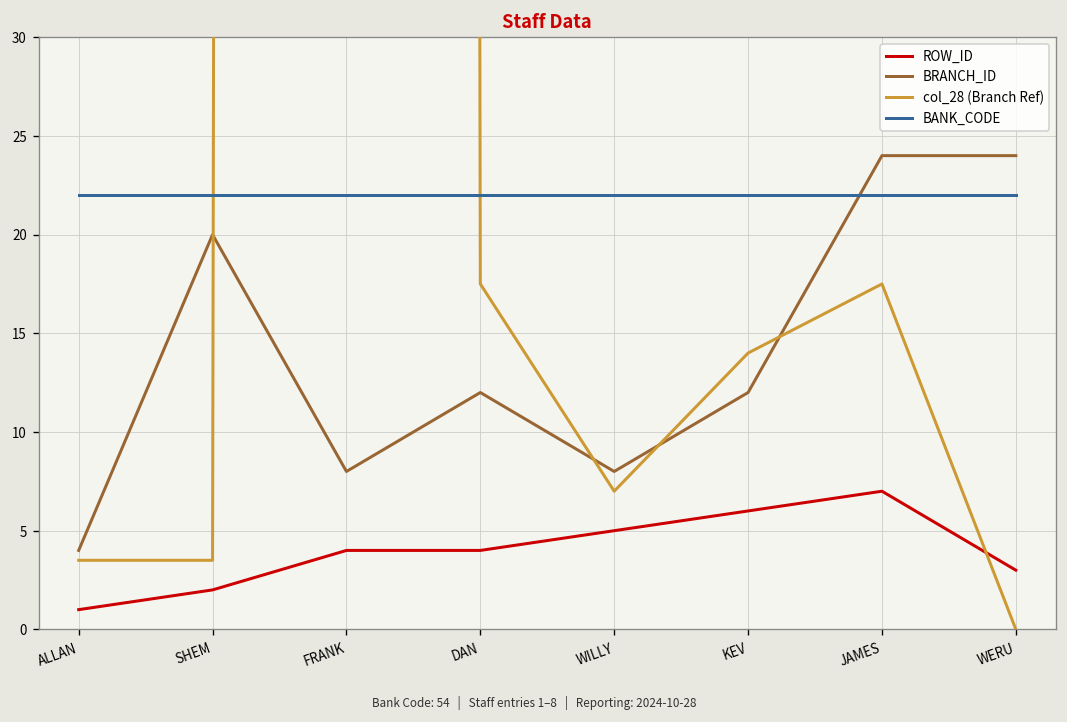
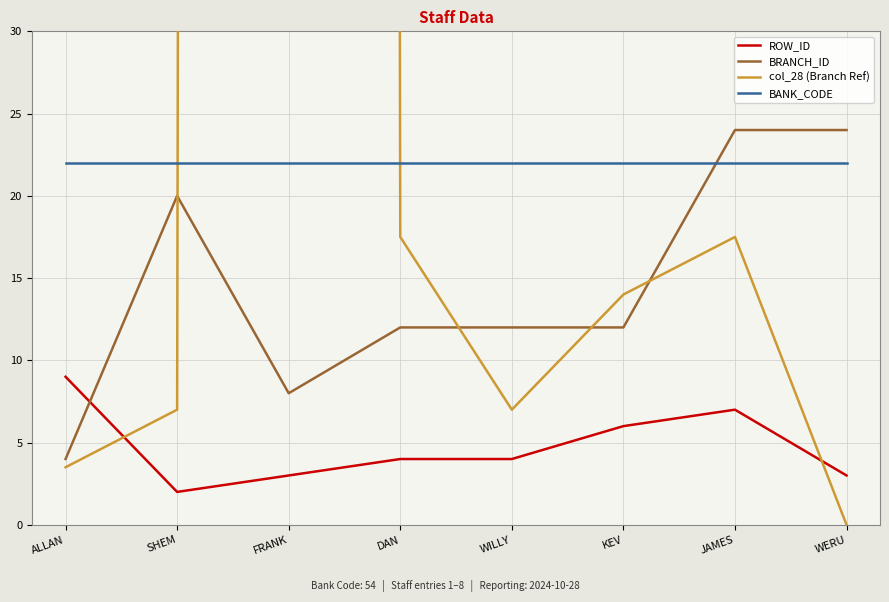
  {
    "ROW_ID": {
-     "ALLAN": 1,
+     "ALLAN": 9,
      "SHEM": 2,
-     "FRANK": 4,
+     "FRANK": 3,
      "DAN": 4,
-     "WILLY": 5,
+     "WILLY": 4,
      "KEV": 6,
      "JAMES": 7,
      "WERU": 3
    },
    "BRANCH_ID": {
      "ALLAN": 4.0,
      "SHEM": 20.0,
      "FRANK": 8.0,
      "DAN": 12.0,
-     "WILLY": 8.0,
+     "WILLY": 12.0,
      "KEV": 12.0,
      "JAMES": 24.0,
      "WERU": 24.0
    },
    "col_28 (Branch Ref)": {
      "ALLAN": 3.5,
-     "SHEM": 3.5,
+     "SHEM": 7.0,
      "DAN": 17.5,
      "WILLY": 7.0,
      "KEV": 14.0,
      "JAMES": 17.5,
      "WERU": 0.0
    },
    "BANK_CODE": {
      "ALLAN": 22.0,
      "SHEM": 22.0,
      "FRANK": 22.0,
      "DAN": 22.0,
      "WILLY": 22.0,
      "KEV": 22.0,
      "JAMES": 22.0,
      "WERU": 22.0
    }
  }
